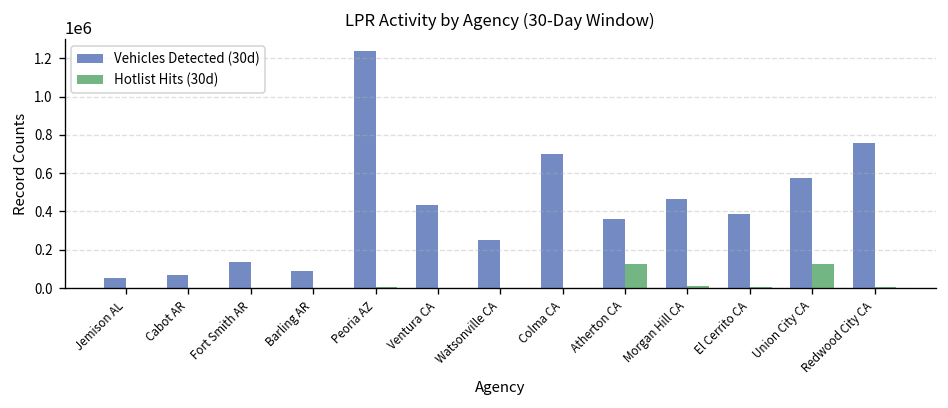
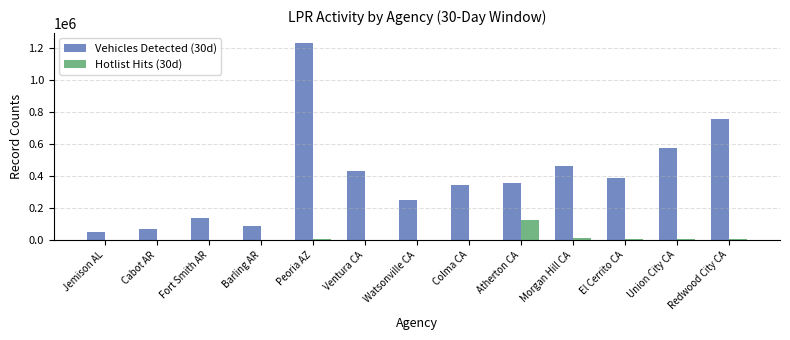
  {
    "Vehicles Detected (30d)": {
      "Jemison AL": 50000,
      "Cabot AR": 70000,
      "Fort Smith AR": 140000,
      "Barling AR": 90000,
      "Peoria AZ": 1240000,
      "Ventura CA": 430000,
      "Watsonville CA": 250000,
-     "Colma CA": 700000,
+     "Colma CA": 340000,
      "Atherton CA": 360000,
      "Morgan Hill CA": 460000,
      "El Cerrito CA": 390000,
      "Union City CA": 580000,
      "Redwood City CA": 760000
    },
    "Hotlist Hits (30d)": {
      "Atherton CA": 130000,
-     "Union City CA": 120000
+     "Union City CA": 10000
    }
  }
